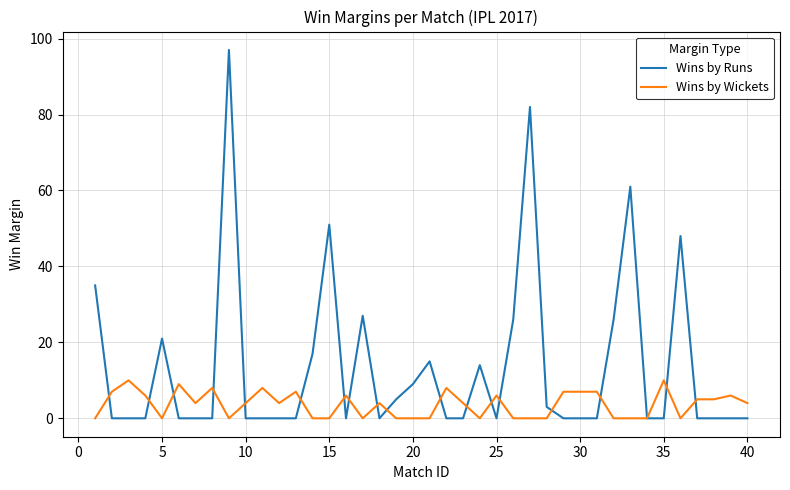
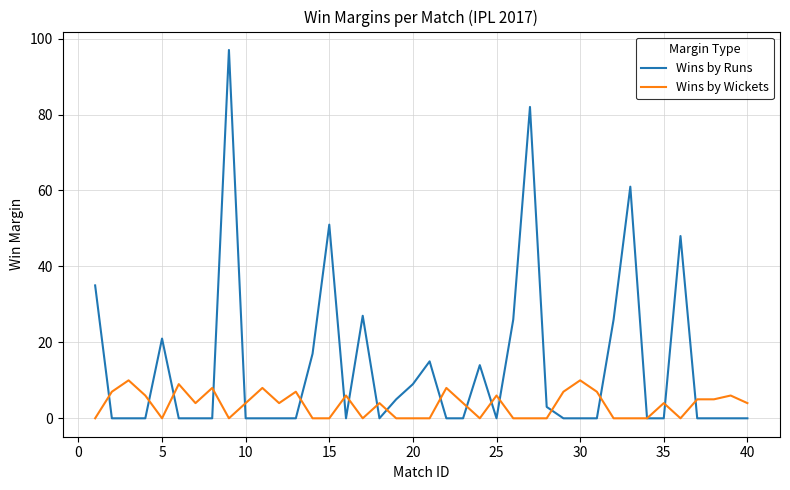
  {
    "Wins by Runs": {
      "5": 21,
      "10": 0,
      "15": 51,
      "20": 9,
      "25": 0,
      "30": 0,
      "35": 0,
      "40": 0
    },
    "Wins by Wickets": {
      "5": 0,
      "10": 4,
      "15": 0,
      "20": 0,
      "25": 6,
-     "30": 7,
-     "35": 10,
+     "30": 10,
+     "35": 4,
      "40": 4
    }
  }
